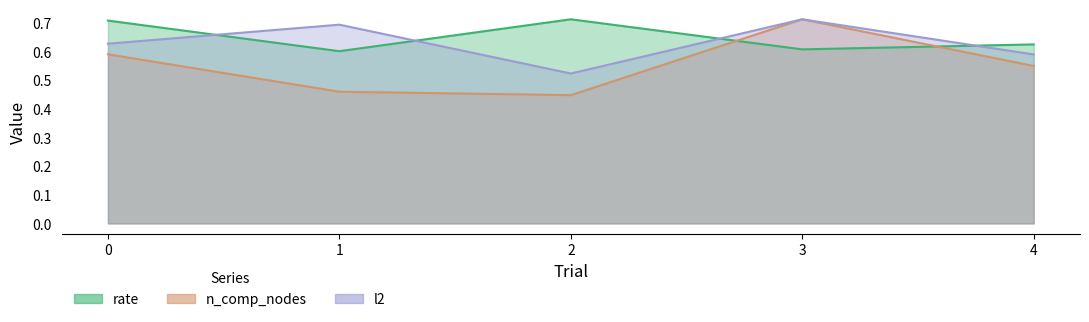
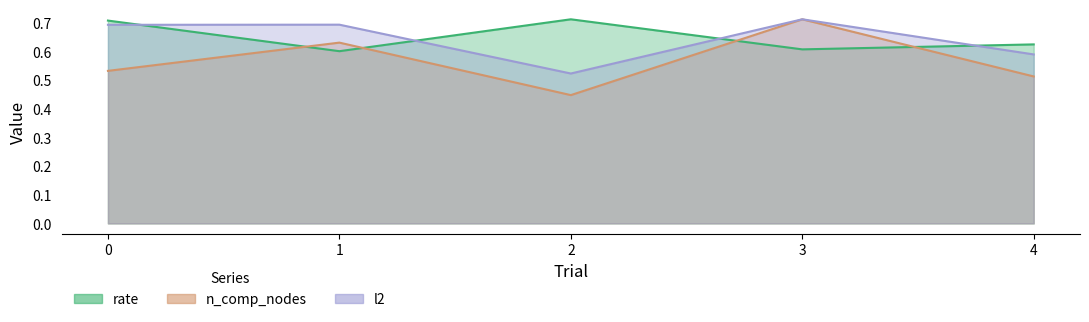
  {
    "rate": {
      "0": 0.71,
      "1": 0.60,
      "2": 0.71,
      "3": 0.61,
      "4": 0.62
    },
    "n_comp_nodes": {
-     "0": 0.59,
-     "1": 0.46,
+     "0": 0.53,
+     "1": 0.63,
      "2": 0.45,
-     "4": 0.55
+     "4": 0.51
    },
    "l2": {
-     "0": 0.63,
+     "0": 0.69,
      "1": 0.69,
      "2": 0.52,
      "4": 0.59
    }
  }
